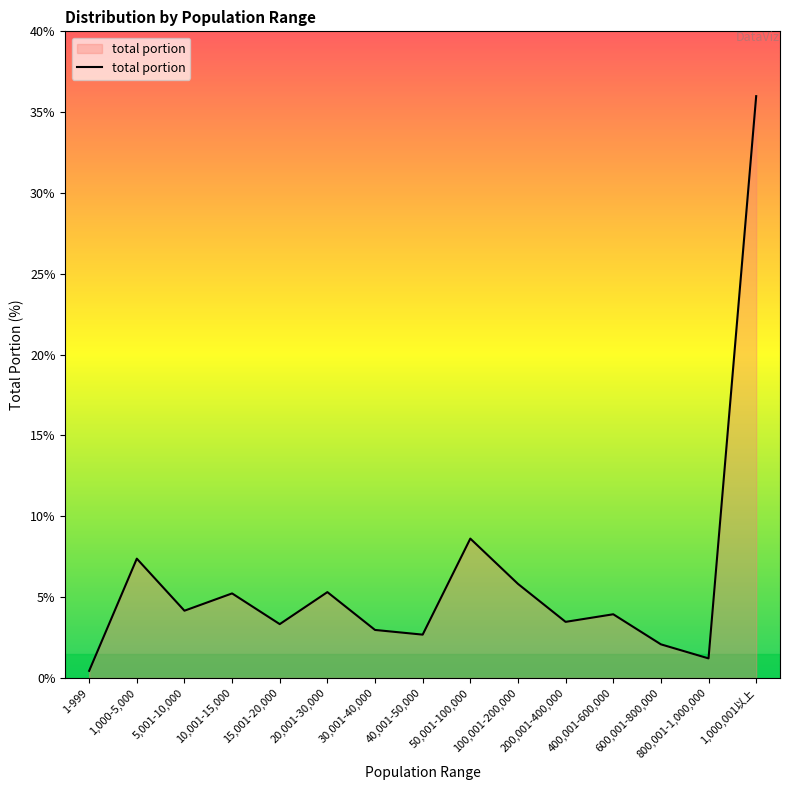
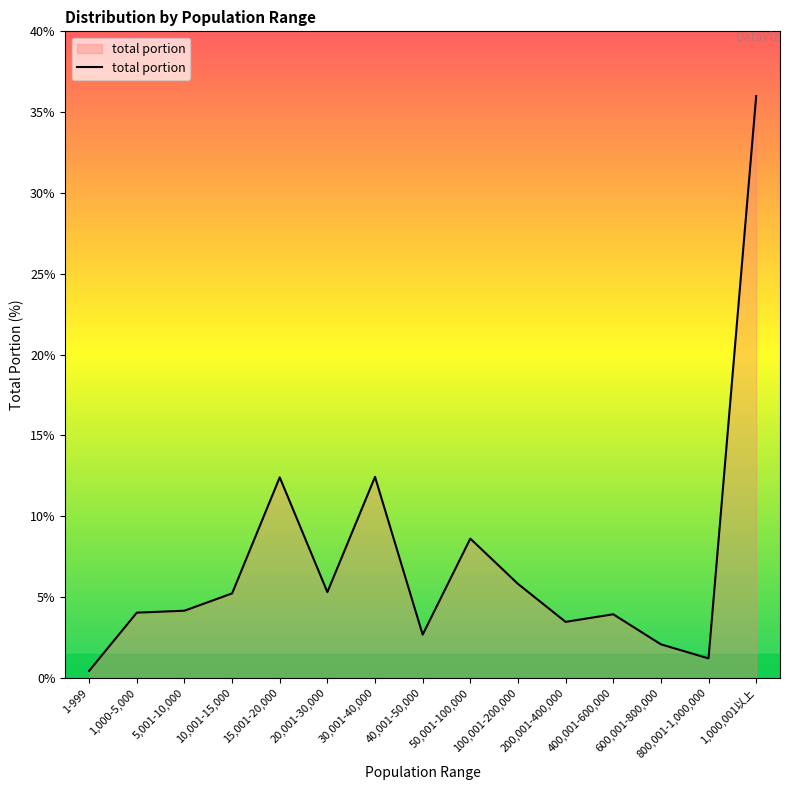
  {
-   "1,000-5,000": "7.4%",
+   "1,000-5,000": "4.0%",
    "5,001-10,000": "4.2%",
    "10,001-15,000": "5.2%",
-   "15,001-20,000": "3.3%",
+   "15,001-20,000": "12.4%",
    "20,001-30,000": "5.3%",
-   "30,001-40,000": "3.0%",
+   "30,001-40,000": "12.4%",
    "40,001-50,000": "2.7%",
    "50,001-100,000": "8.6%",
    "100,001-200,000": "5.8%",
    "200,001-400,000": "3.5%",
    "400,001-600,000": "3.9%",
    "600,001-800,000": "2.1%",
    "1,000,001以上": "36.0%"
  }
